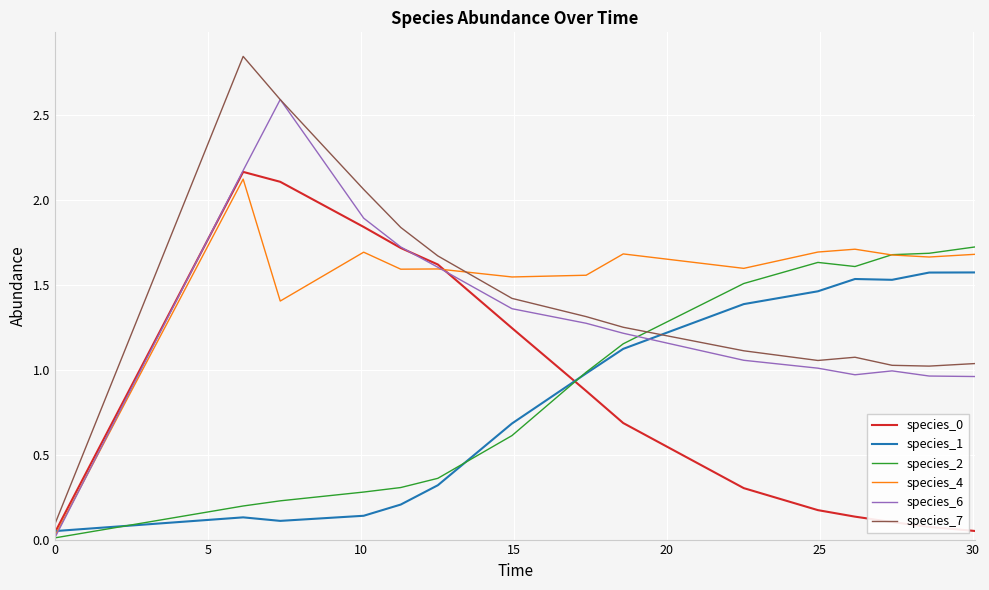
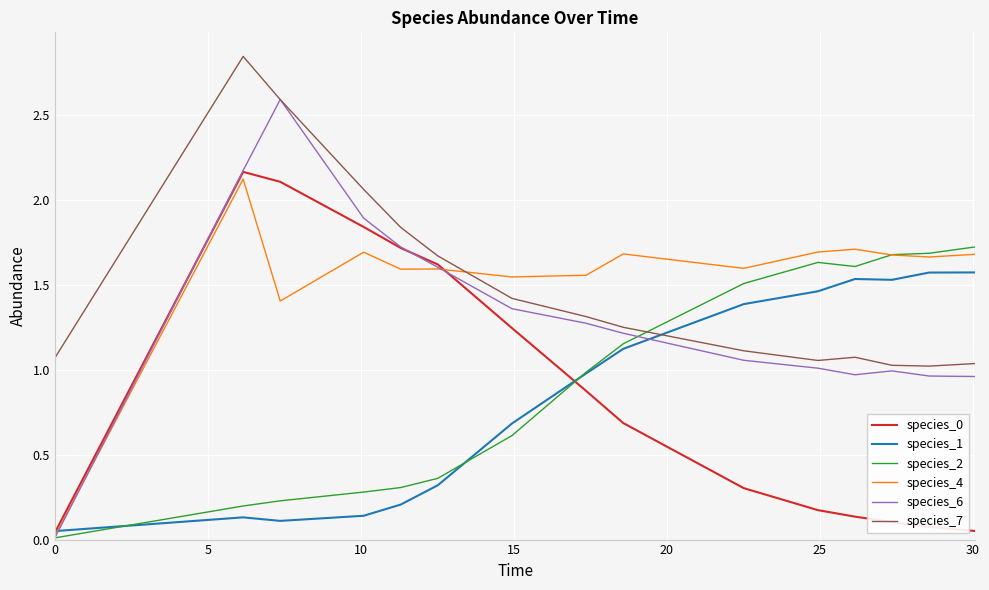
  {
    "species_7": {
-     "0": 0.09
+     "0": 1.07
    }
  }
